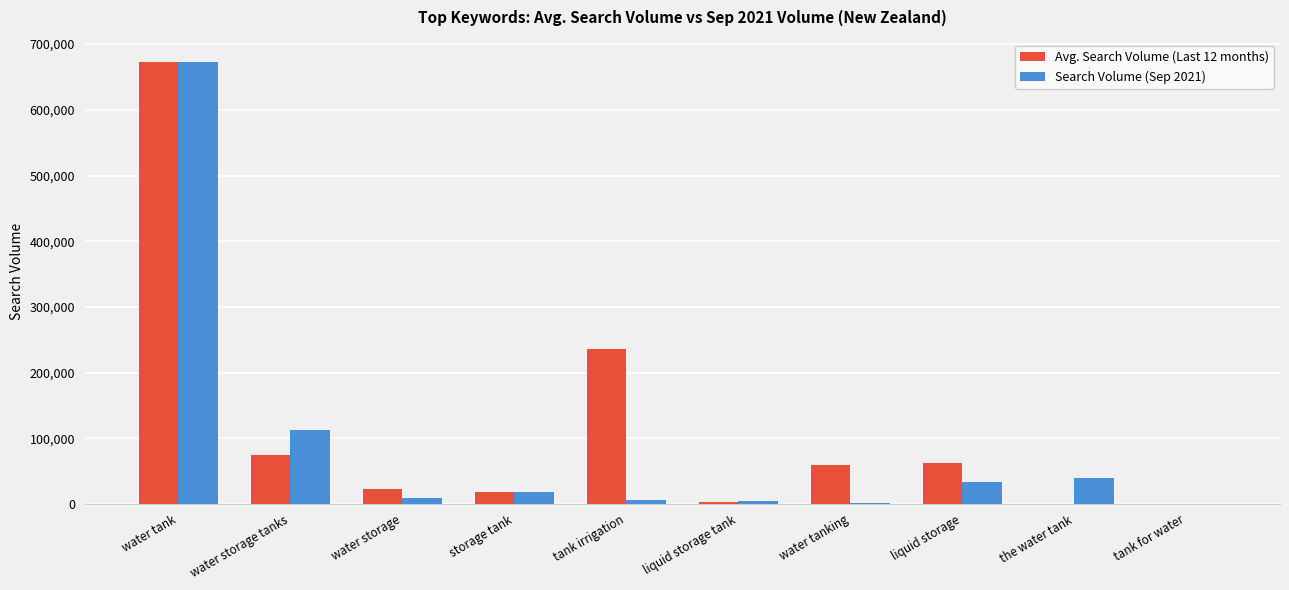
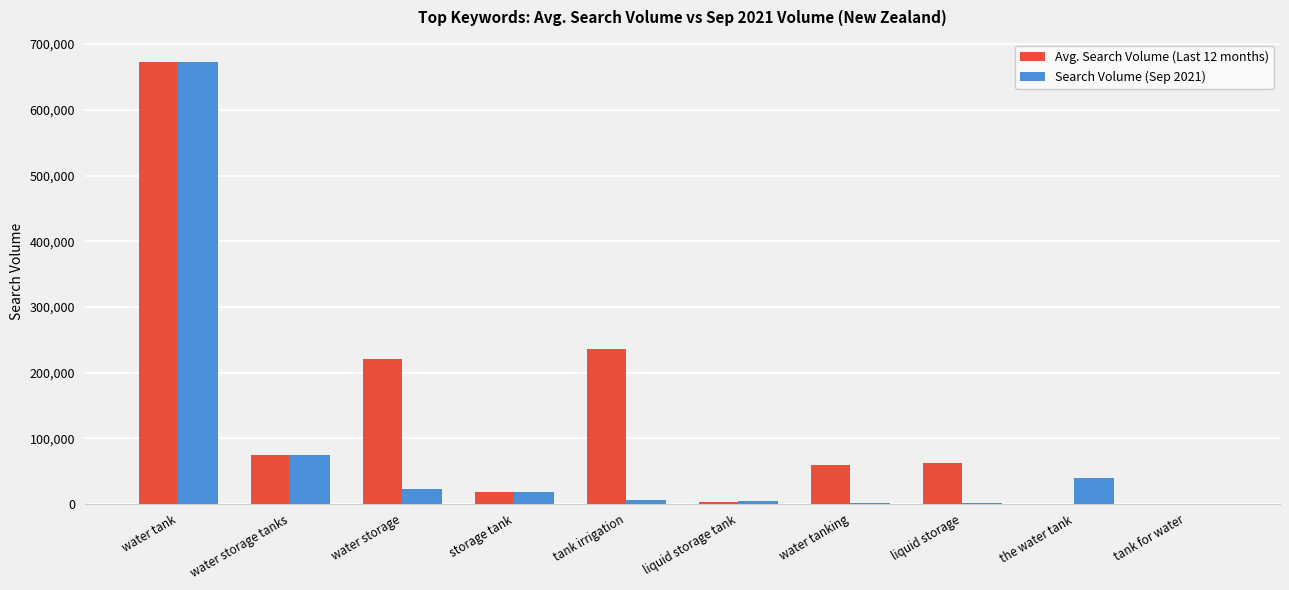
  {
    "Avg. Search Volume (Last 12 months)": {
      "water tank": "670,000",
      "water storage tanks": "70,000",
-     "water storage": "20,000",
+     "water storage": "220,000",
      "storage tank": "20,000",
      "tank irrigation": "240,000",
      "water tanking": "60,000",
      "liquid storage": "60,000"
    },
    "Search Volume (Sep 2021)": {
      "water tank": "670,000",
-     "water storage tanks": "110,000",
-     "water storage": "10,000",
+     "water storage tanks": "70,000",
+     "water storage": "20,000",
      "storage tank": "20,000",
      "tank irrigation": "10,000",
      "liquid storage tank": "0",
-     "liquid storage": "30,000",
+     "liquid storage": "0",
      "the water tank": "40,000"
    }
  }
